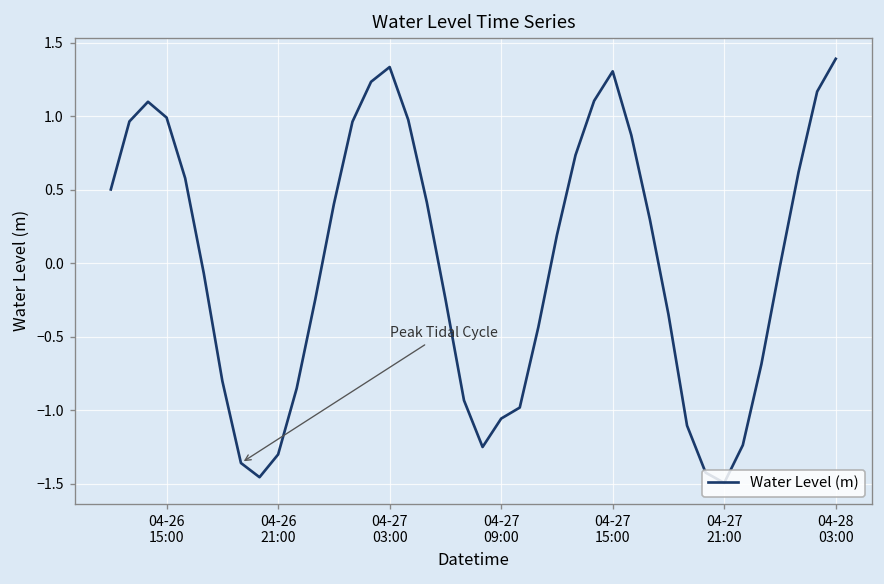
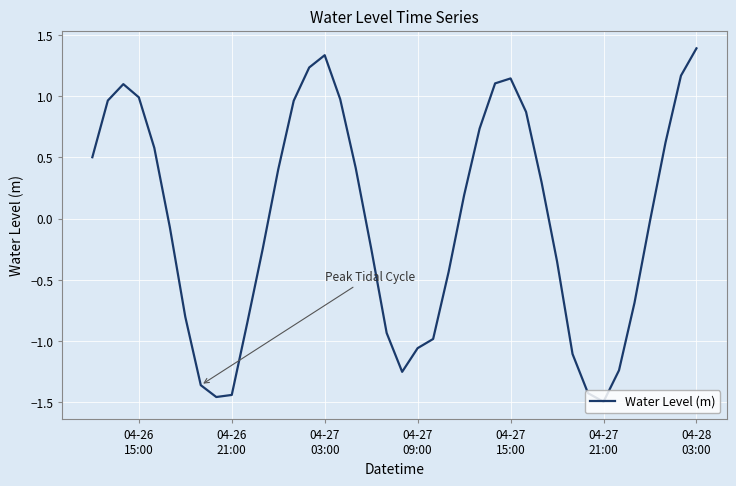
  {
    "04-26 15:00": 0.99,
-   "04-26 21:00": -1.30,
+   "04-26 21:00": -1.44,
    "04-27 03:00": 1.34,
    "04-27 09:00": -1.06,
-   "04-27 15:00": 1.31,
+   "04-27 15:00": 1.15,
    "04-28 03:00": 1.39
  }
